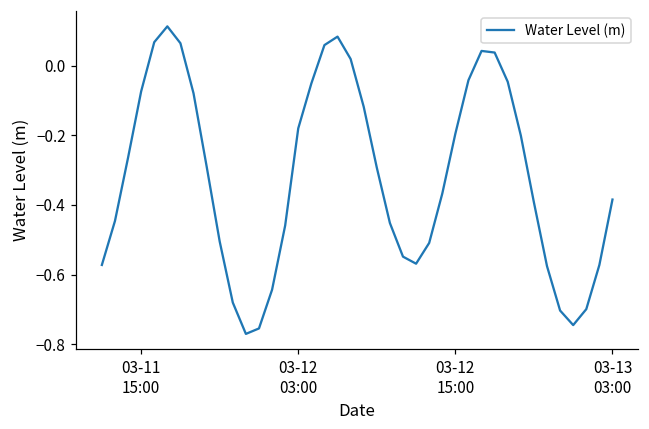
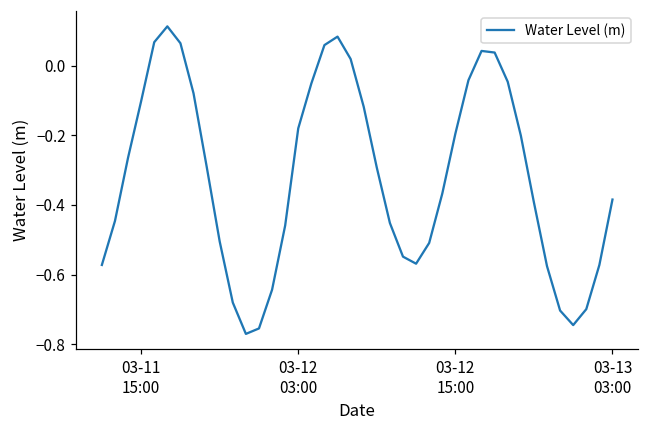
  {
-   "03-11 15:00": -0.07,
+   "03-11 15:00": -0.10,
    "03-12 03:00": -0.18,
    "03-12 15:00": -0.20,
    "03-13 03:00": -0.38
  }
